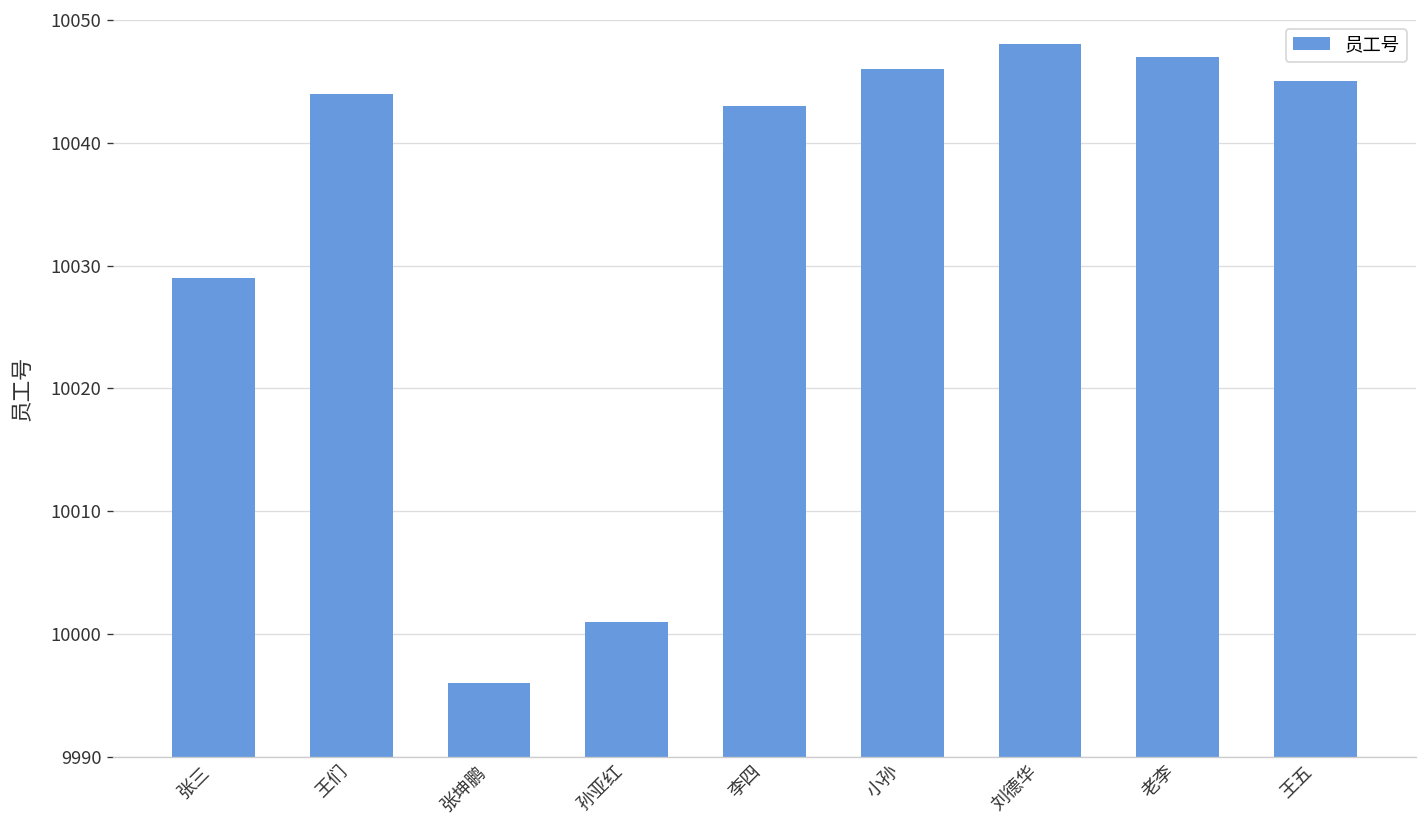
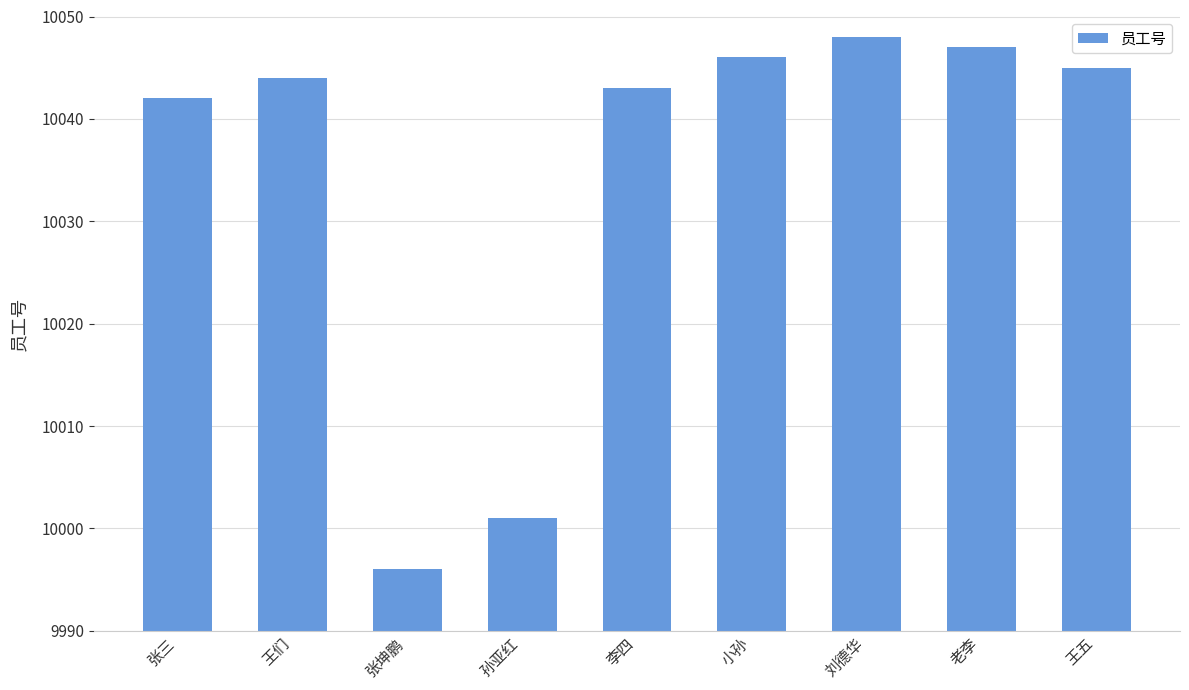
  {
-   "张三": 10029,
+   "张三": 10042,
    "王们": 10044,
    "张坤鹏": 9996,
    "孙亚红": 10001,
    "李四": 10043,
    "小孙": 10046,
    "刘德华": 10048,
    "老李": 10047,
    "王五": 10045
  }
